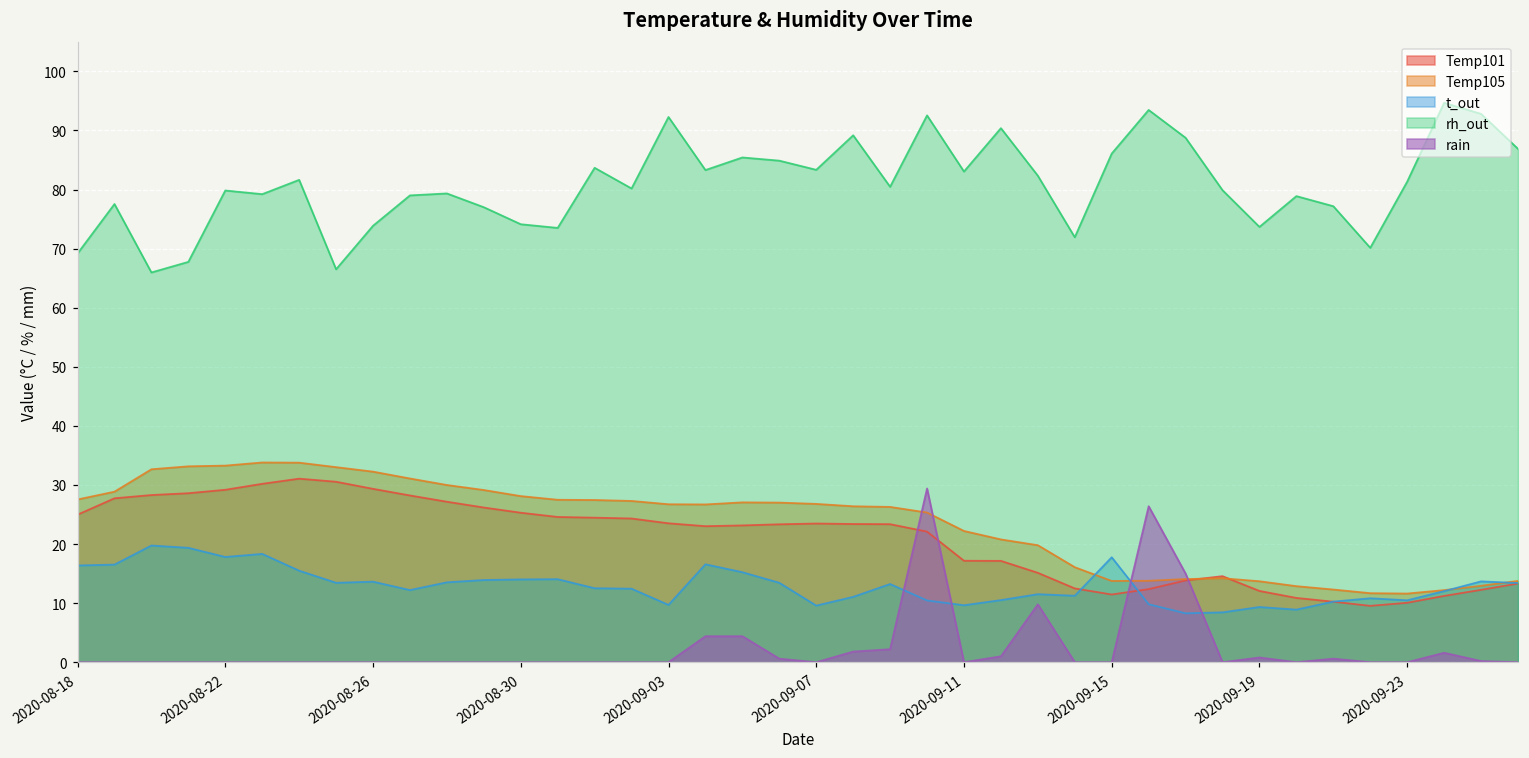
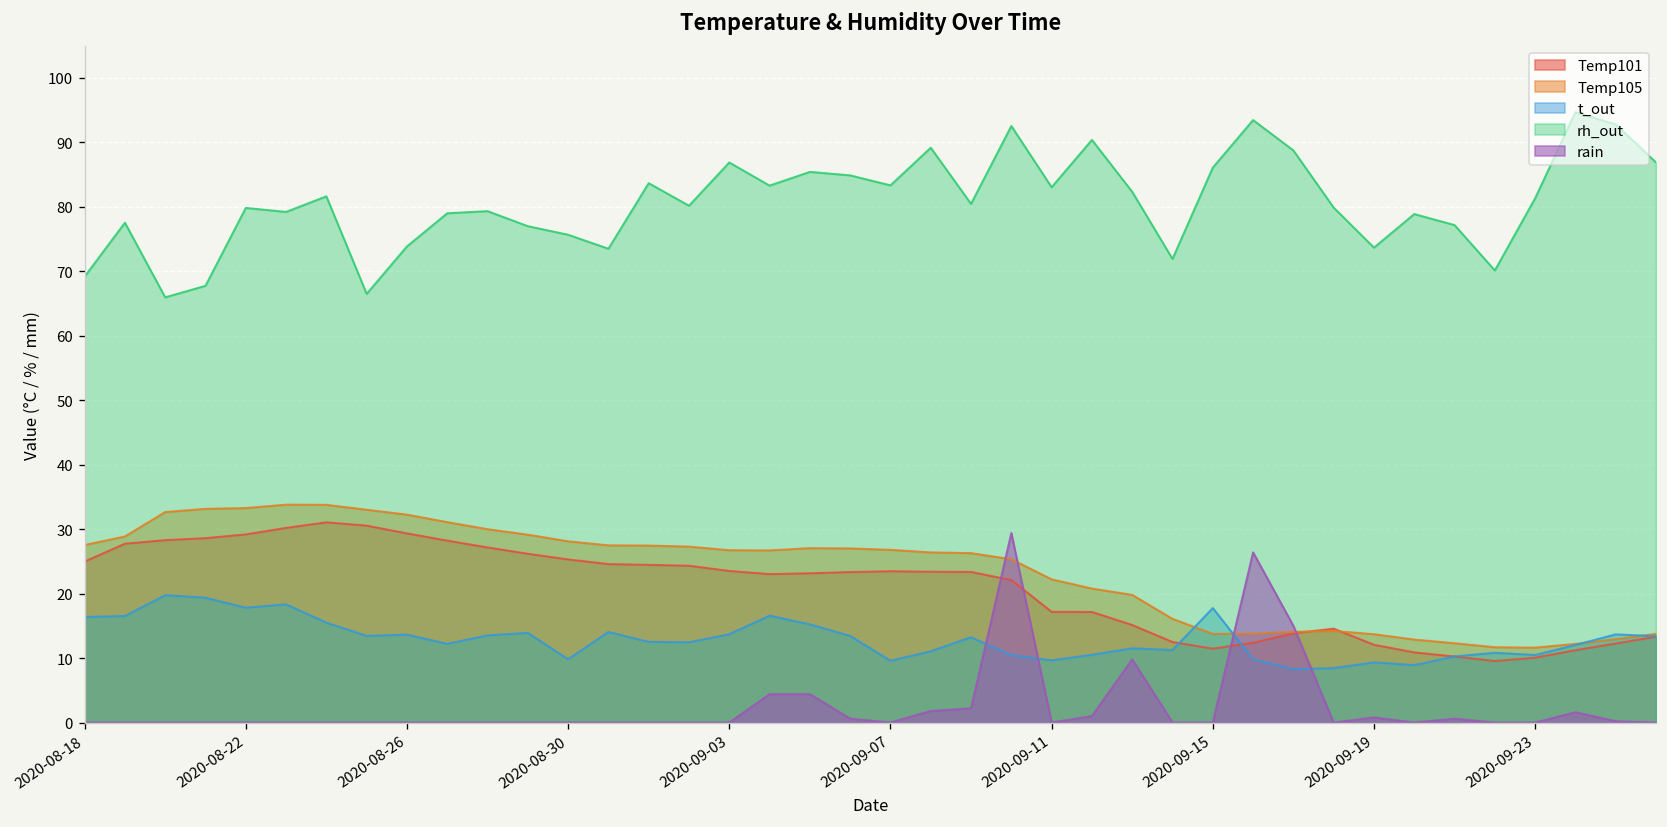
  {
    "t_out": {
      "2020-08-18": 16,
      "2020-08-22": 18,
      "2020-08-26": 14,
-     "2020-08-30": 14,
-     "2020-09-03": 10,
+     "2020-08-30": 10,
+     "2020-09-03": 14,
      "2020-09-07": 10,
      "2020-09-11": 10,
      "2020-09-15": 18,
      "2020-09-19": 9
    },
    "rh_out": {
      "2020-08-18": 69,
      "2020-08-22": 80,
      "2020-08-26": 74,
-     "2020-08-30": 74,
-     "2020-09-03": 92,
+     "2020-08-30": 76,
+     "2020-09-03": 87,
      "2020-09-07": 83,
      "2020-09-11": 83,
      "2020-09-15": 86,
      "2020-09-19": 74,
      "2020-09-23": 81
    },
    "rain": {
      "2020-08-18": 0,
      "2020-08-22": 0,
      "2020-08-26": 0,
      "2020-08-30": 0,
      "2020-09-03": 0,
      "2020-09-07": 0,
      "2020-09-11": 0,
      "2020-09-15": 0,
      "2020-09-19": 1,
      "2020-09-23": 0
    }
  }
